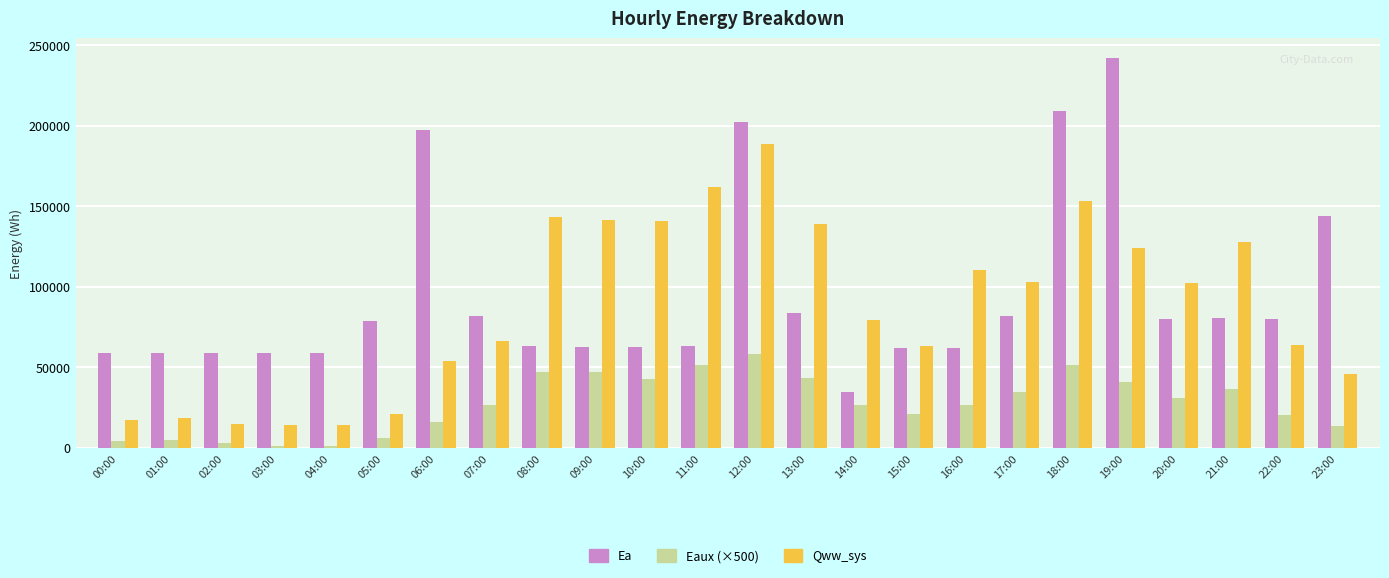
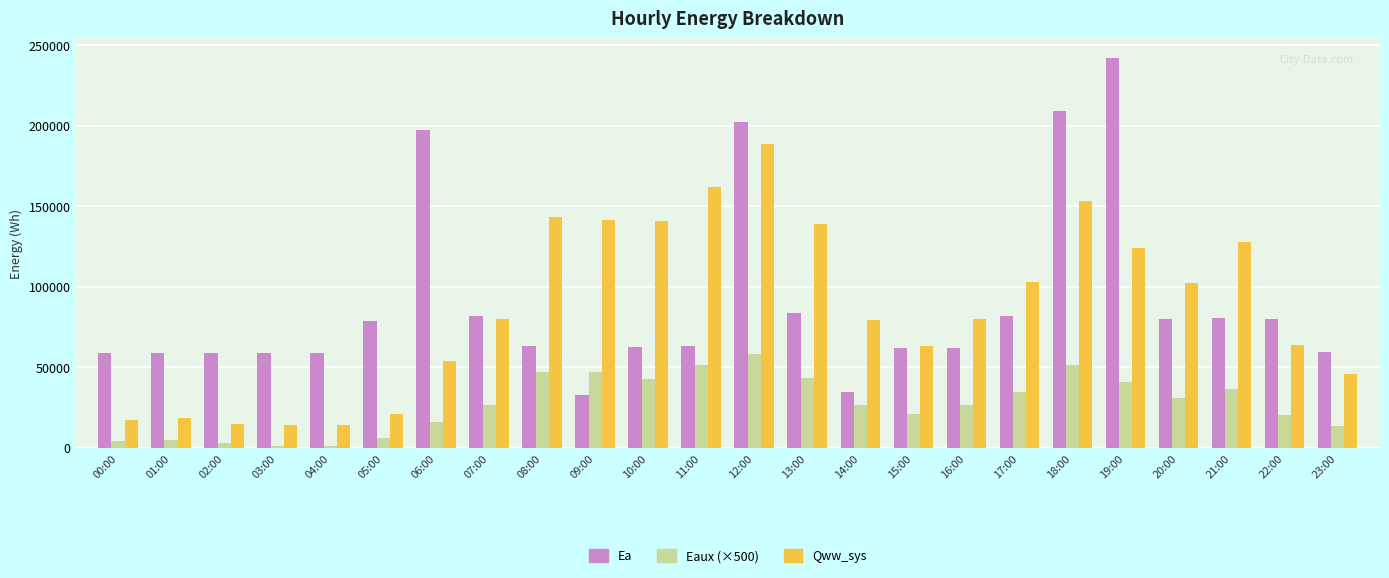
  {
    "Ea": {
      "00:00": 59000,
      "01:00": 59000,
      "02:00": 59000,
      "03:00": 59000,
      "04:00": 59000,
      "05:00": 79000,
      "06:00": 198000,
      "07:00": 82000,
      "08:00": 64000,
-     "09:00": 63000,
+     "09:00": 33000,
      "10:00": 63000,
      "11:00": 63000,
      "12:00": 202000,
      "13:00": 84000,
      "14:00": 35000,
      "15:00": 62000,
      "16:00": 62000,
      "17:00": 82000,
      "18:00": 209000,
      "19:00": 242000,
      "20:00": 80000,
      "21:00": 81000,
      "22:00": 80000,
-     "23:00": 144000
+     "23:00": 59000
    },
    "Qww_sys": {
      "00:00": 18000,
      "01:00": 19000,
      "02:00": 15000,
      "03:00": 14000,
      "04:00": 14000,
      "05:00": 21000,
      "06:00": 54000,
-     "07:00": 66000,
+     "07:00": 80000,
      "08:00": 143000,
      "09:00": 141000,
      "10:00": 141000,
      "11:00": 162000,
      "12:00": 189000,
      "13:00": 139000,
      "14:00": 80000,
      "15:00": 63000,
-     "16:00": 111000,
+     "16:00": 80000,
      "17:00": 103000,
      "18:00": 153000,
      "19:00": 124000,
      "20:00": 102000,
      "21:00": 128000,
      "22:00": 64000,
      "23:00": 46000
    }
  }
